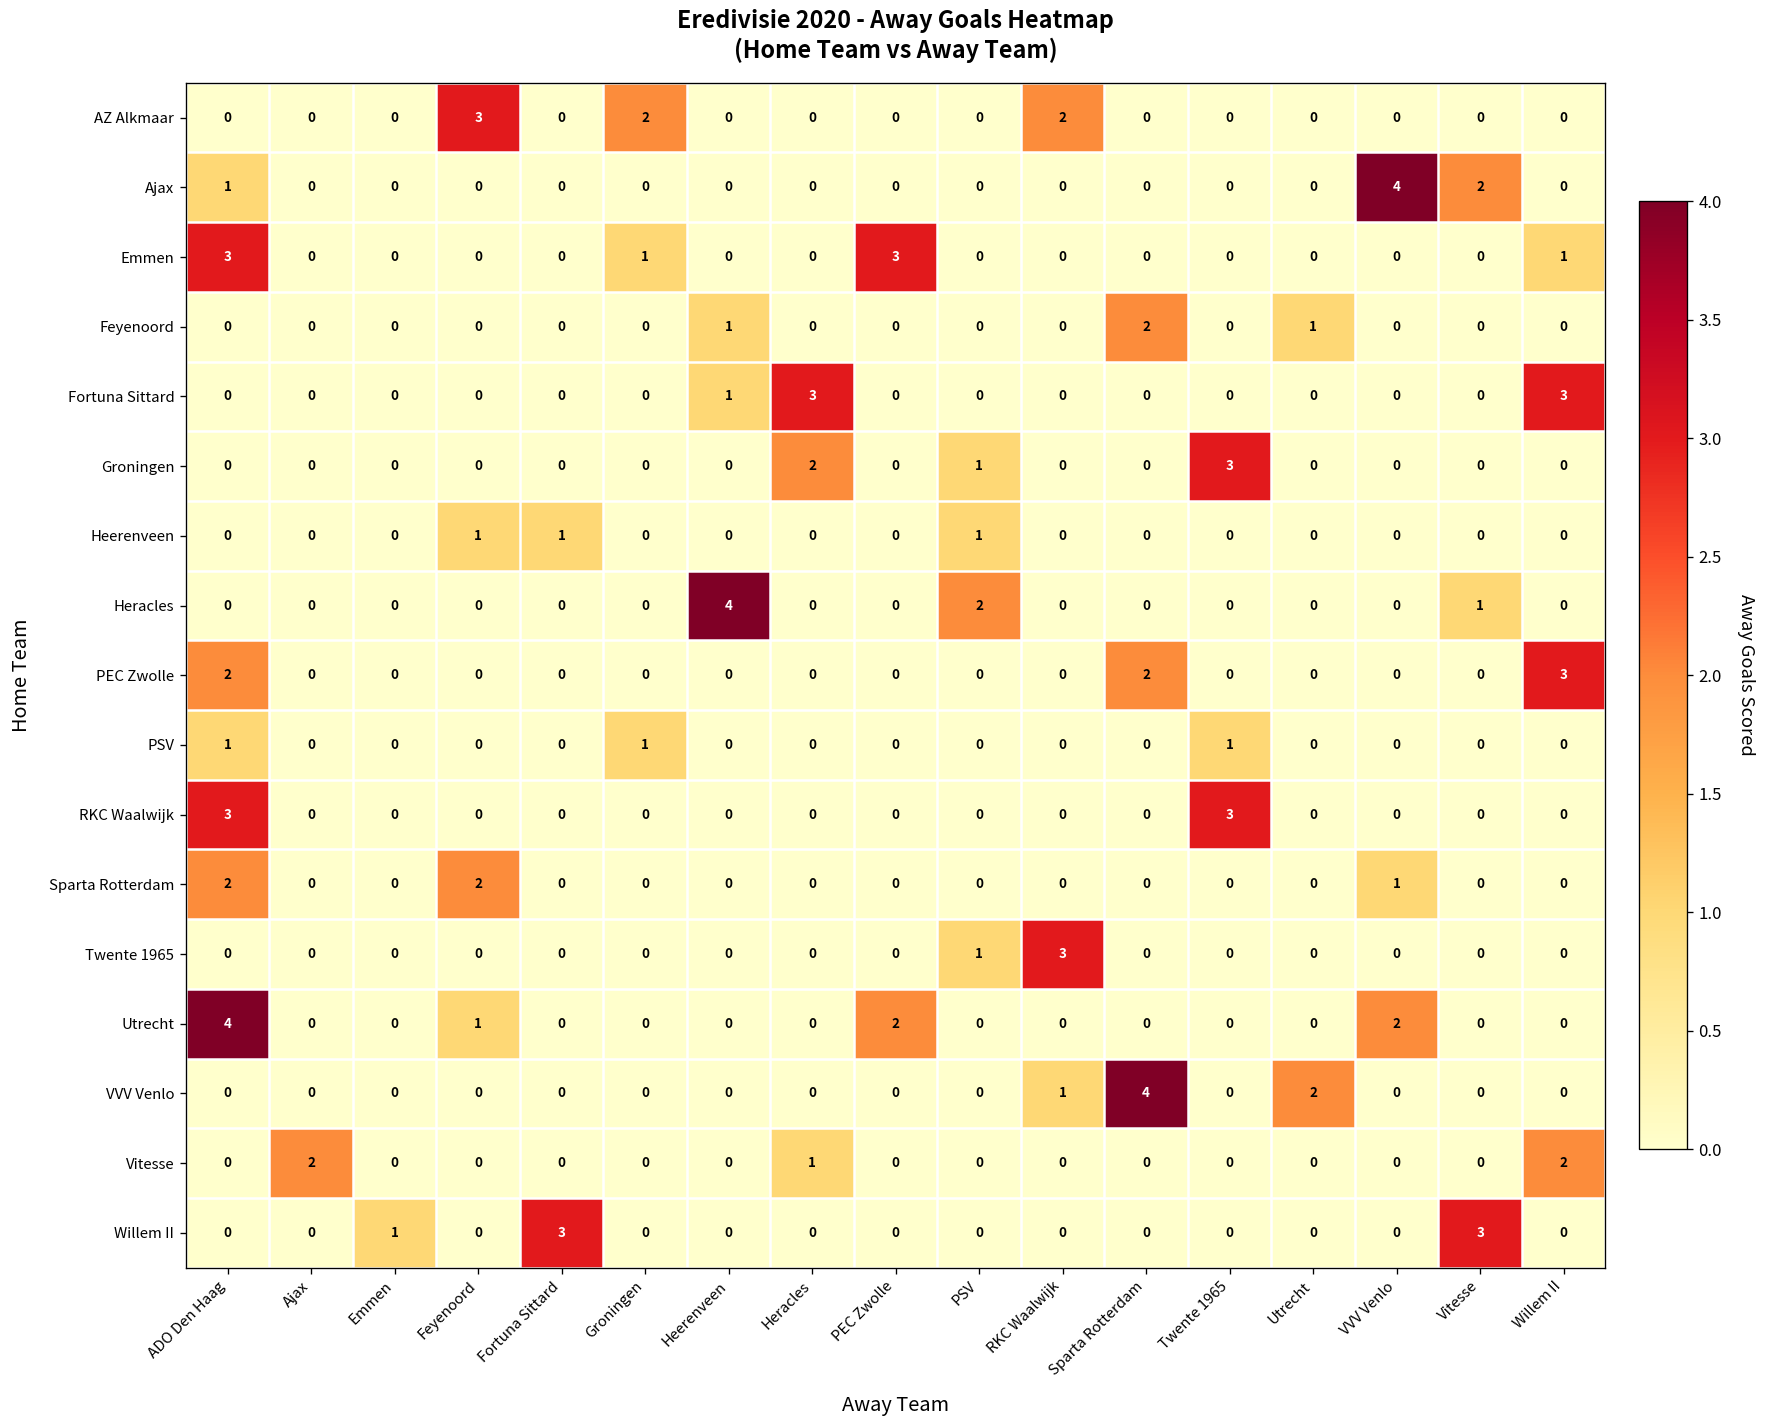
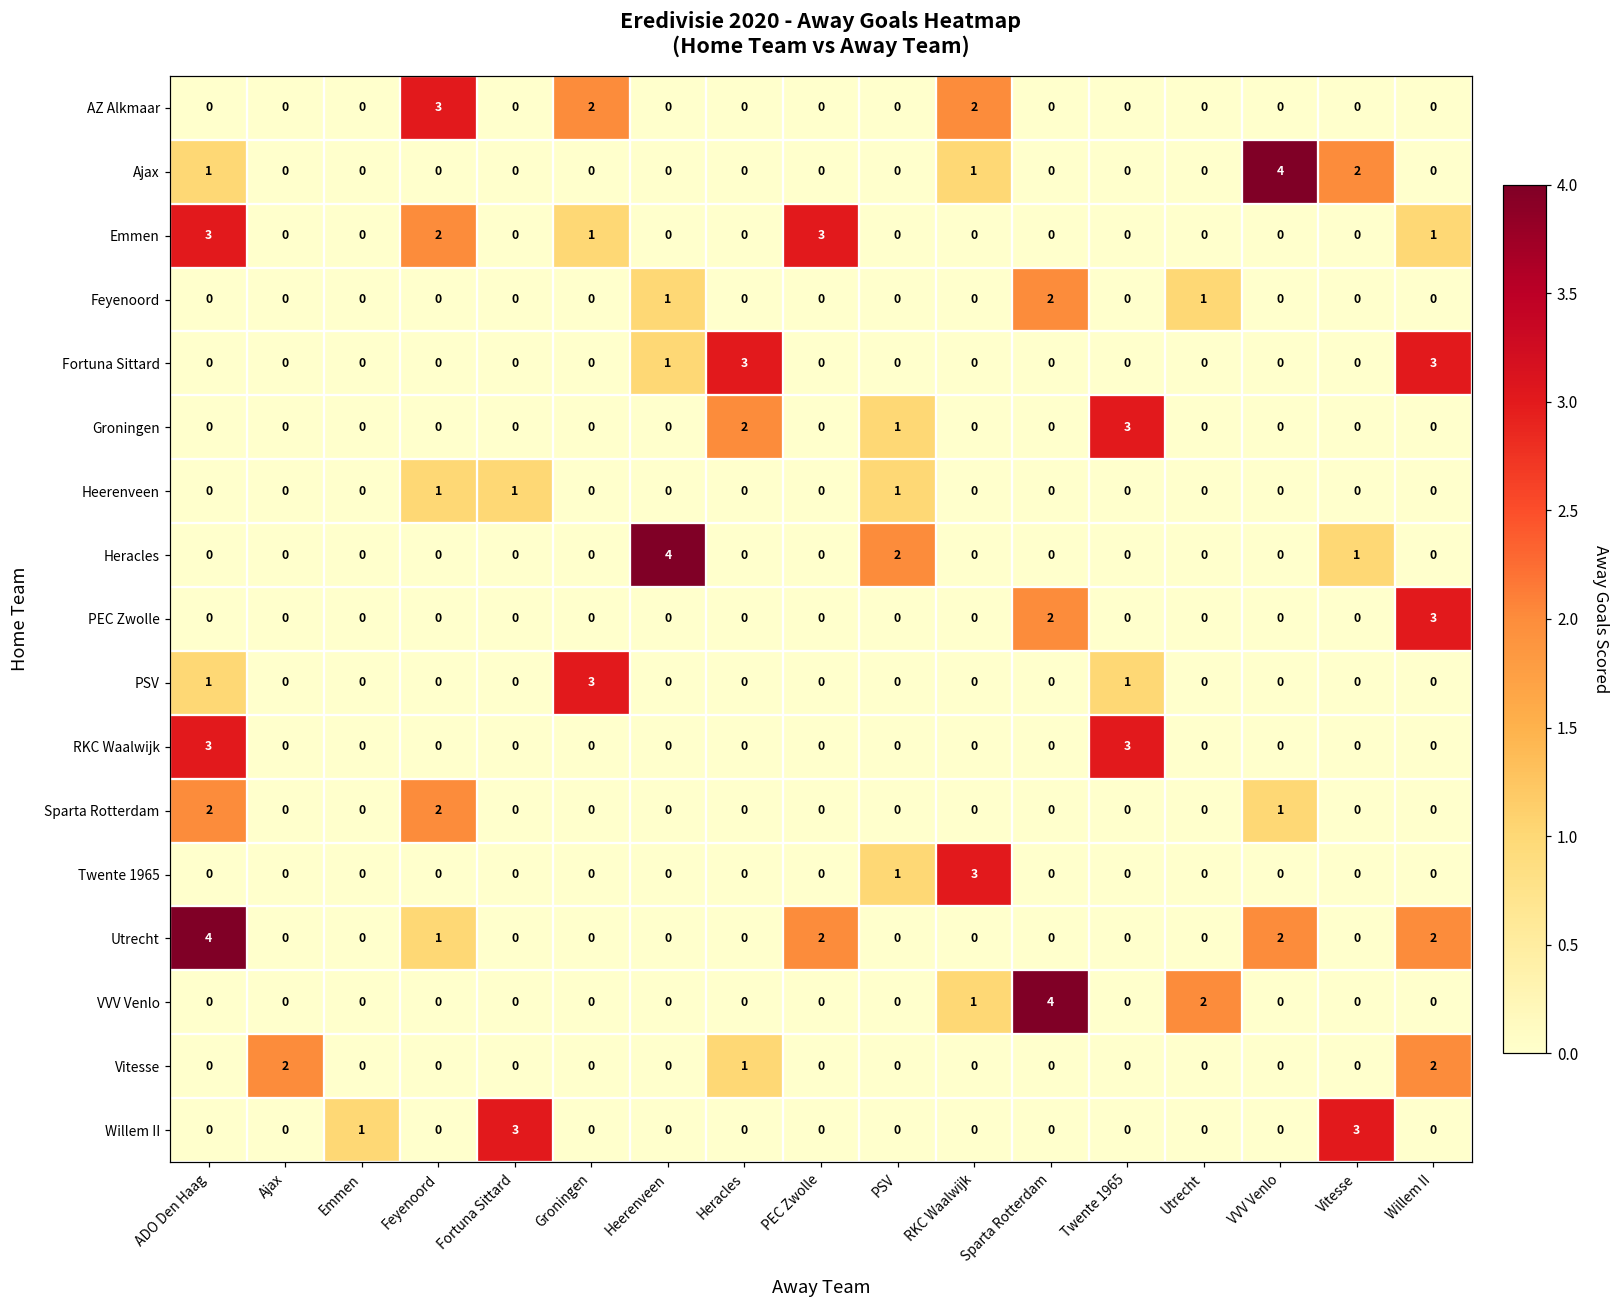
  {
    "Ajax": {
      "ADO Den Haag": 1,
      "Ajax": 0,
      "Emmen": 0,
      "Feyenoord": 0,
      "Fortuna Sittard": 0,
      "Groningen": 0,
      "Heerenveen": 0,
      "Heracles": 0,
      "PEC Zwolle": 0,
      "PSV": 0,
-     "RKC Waalwijk": 0,
+     "RKC Waalwijk": 1,
      "Sparta Rotterdam": 0,
      "Twente 1965": 0,
      "Utrecht": 0,
      "VVV Venlo": 4,
      "Vitesse": 2,
      "Willem II": 0
    },
    "Emmen": {
      "ADO Den Haag": 3,
      "Ajax": 0,
      "Emmen": 0,
-     "Feyenoord": 0,
+     "Feyenoord": 2,
      "Fortuna Sittard": 0,
      "Groningen": 1,
      "Heerenveen": 0,
      "Heracles": 0,
      "PEC Zwolle": 3,
      "PSV": 0,
      "RKC Waalwijk": 0,
      "Sparta Rotterdam": 0,
      "Twente 1965": 0,
      "Utrecht": 0,
      "VVV Venlo": 0,
      "Vitesse": 0,
      "Willem II": 1
    },
    "PEC Zwolle": {
-     "ADO Den Haag": 2,
+     "ADO Den Haag": 0,
      "Ajax": 0,
      "Emmen": 0,
      "Feyenoord": 0,
      "Fortuna Sittard": 0,
      "Groningen": 0,
      "Heerenveen": 0,
      "Heracles": 0,
      "PEC Zwolle": 0,
      "PSV": 0,
      "RKC Waalwijk": 0,
      "Sparta Rotterdam": 2,
      "Twente 1965": 0,
      "Utrecht": 0,
      "VVV Venlo": 0,
      "Vitesse": 0,
      "Willem II": 3
    },
    "PSV": {
      "ADO Den Haag": 1,
      "Ajax": 0,
      "Emmen": 0,
      "Feyenoord": 0,
      "Fortuna Sittard": 0,
-     "Groningen": 1,
+     "Groningen": 3,
      "Heerenveen": 0,
      "Heracles": 0,
      "PEC Zwolle": 0,
      "PSV": 0,
      "RKC Waalwijk": 0,
      "Sparta Rotterdam": 0,
      "Twente 1965": 1,
      "Utrecht": 0,
      "VVV Venlo": 0,
      "Vitesse": 0,
      "Willem II": 0
    },
    "Utrecht": {
      "ADO Den Haag": 4,
      "Ajax": 0,
      "Emmen": 0,
      "Feyenoord": 1,
      "Fortuna Sittard": 0,
      "Groningen": 0,
      "Heerenveen": 0,
      "Heracles": 0,
      "PEC Zwolle": 2,
      "PSV": 0,
      "RKC Waalwijk": 0,
      "Sparta Rotterdam": 0,
      "Twente 1965": 0,
      "Utrecht": 0,
      "VVV Venlo": 2,
      "Vitesse": 0,
-     "Willem II": 0
+     "Willem II": 2
    }
  }
